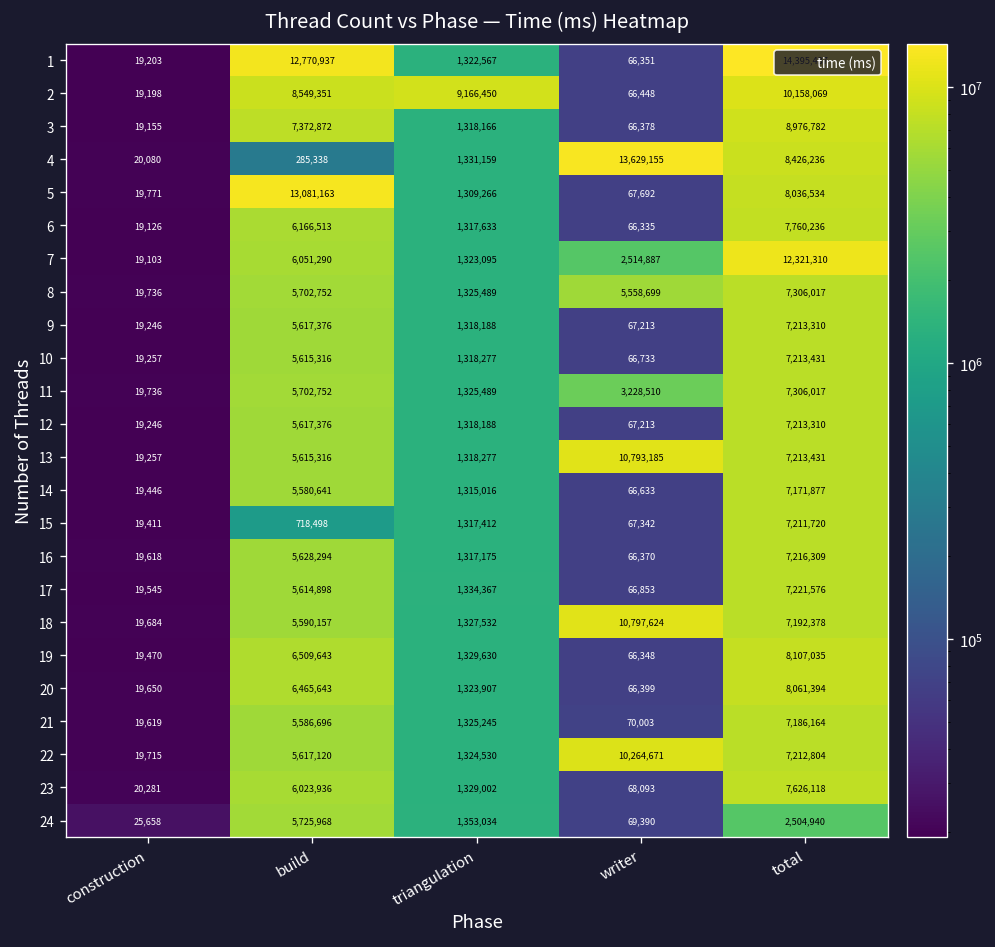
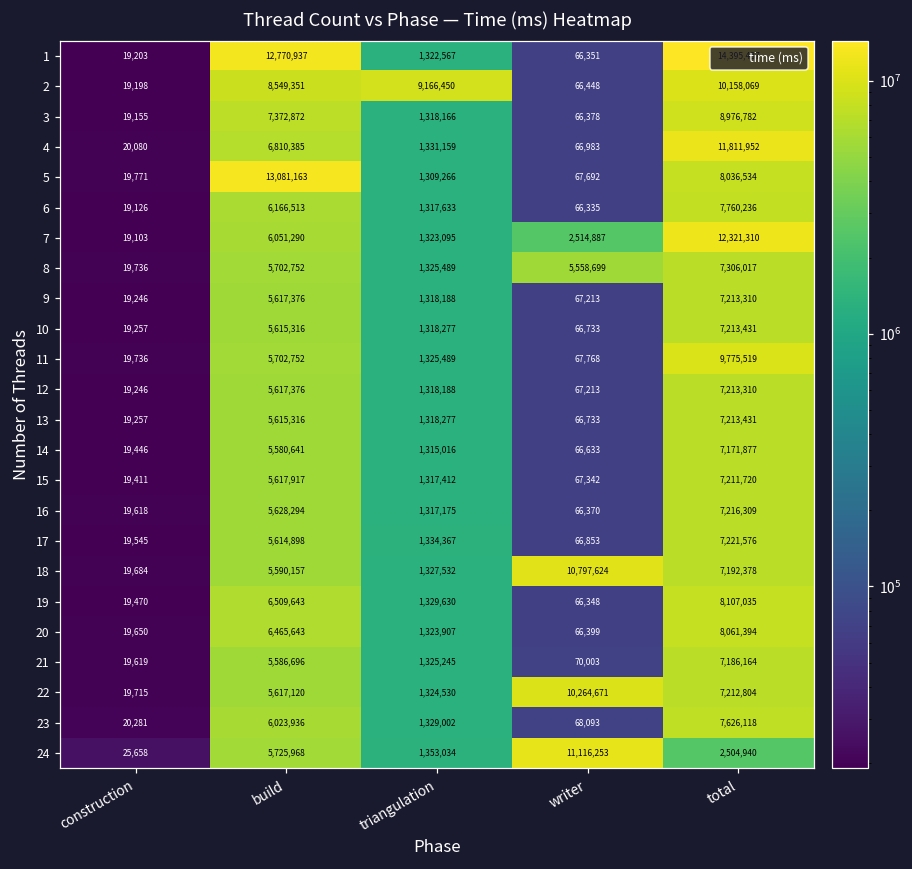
  {
    "1": {
      "construction": "19,203",
      "build": "12,770,937",
      "triangulation": "1,322,567",
      "writer": "66,351"
    },
    "2": {
      "construction": "19,198",
      "build": "8,549,351",
      "triangulation": "9,166,450",
      "writer": "66,448",
      "total": "10,158,069"
    },
    "3": {
      "construction": "19,155",
      "build": "7,372,872",
      "triangulation": "1,318,166",
      "writer": "66,378",
      "total": "8,976,782"
    },
    "4": {
      "construction": "20,080",
-     "build": "285,338",
+     "build": "6,810,385",
      "triangulation": "1,331,159",
-     "writer": "13,629,155",
-     "total": "8,426,236"
+     "writer": "66,983",
+     "total": "11,811,952"
    },
    "5": {
      "construction": "19,771",
      "build": "13,081,163",
      "triangulation": "1,309,266",
      "writer": "67,692",
      "total": "8,036,534"
    },
    "6": {
      "construction": "19,126",
      "build": "6,166,513",
      "triangulation": "1,317,633",
      "writer": "66,335",
      "total": "7,760,236"
    },
    "7": {
      "construction": "19,103",
      "build": "6,051,290",
      "triangulation": "1,323,095",
      "writer": "2,514,887",
      "total": "12,321,310"
    },
    "8": {
      "construction": "19,736",
      "build": "5,702,752",
      "triangulation": "1,325,489",
      "writer": "5,558,699",
      "total": "7,306,017"
    },
    "9": {
      "construction": "19,246",
      "build": "5,617,376",
      "triangulation": "1,318,188",
      "writer": "67,213",
      "total": "7,213,310"
    },
    "10": {
      "construction": "19,257",
      "build": "5,615,316",
      "triangulation": "1,318,277",
      "writer": "66,733",
      "total": "7,213,431"
    },
    "11": {
      "construction": "19,736",
      "build": "5,702,752",
      "triangulation": "1,325,489",
-     "writer": "3,228,510",
-     "total": "7,306,017"
+     "writer": "67,768",
+     "total": "9,775,519"
    },
    "12": {
      "construction": "19,246",
      "build": "5,617,376",
      "triangulation": "1,318,188",
      "writer": "67,213",
      "total": "7,213,310"
    },
    "13": {
      "construction": "19,257",
      "build": "5,615,316",
      "triangulation": "1,318,277",
-     "writer": "10,793,185",
+     "writer": "66,733",
      "total": "7,213,431"
    },
    "14": {
      "construction": "19,446",
      "build": "5,580,641",
      "triangulation": "1,315,016",
      "writer": "66,633",
      "total": "7,171,877"
    },
    "15": {
      "construction": "19,411",
-     "build": "718,498",
+     "build": "5,617,917",
      "triangulation": "1,317,412",
      "writer": "67,342",
      "total": "7,211,720"
    },
    "16": {
      "construction": "19,618",
      "build": "5,628,294",
      "triangulation": "1,317,175",
      "writer": "66,370",
      "total": "7,216,309"
    },
    "17": {
      "construction": "19,545",
      "build": "5,614,898",
      "triangulation": "1,334,367",
      "writer": "66,853",
      "total": "7,221,576"
    },
    "18": {
      "construction": "19,684",
      "build": "5,590,157",
      "triangulation": "1,327,532",
      "writer": "10,797,624",
      "total": "7,192,378"
    },
    "19": {
      "construction": "19,470",
      "build": "6,509,643",
      "triangulation": "1,329,630",
      "writer": "66,348",
      "total": "8,107,035"
    },
    "20": {
      "construction": "19,650",
      "build": "6,465,643",
      "triangulation": "1,323,907",
      "writer": "66,399",
      "total": "8,061,394"
    },
    "21": {
      "construction": "19,619",
      "build": "5,586,696",
      "triangulation": "1,325,245",
      "writer": "70,003",
      "total": "7,186,164"
    },
    "22": {
      "construction": "19,715",
      "build": "5,617,120",
      "triangulation": "1,324,530",
      "writer": "10,264,671",
      "total": "7,212,804"
    },
    "23": {
      "construction": "20,281",
      "build": "6,023,936",
      "triangulation": "1,329,002",
      "writer": "68,093",
      "total": "7,626,118"
    },
    "24": {
      "construction": "25,658",
      "build": "5,725,968",
      "triangulation": "1,353,034",
-     "writer": "69,390",
+     "writer": "11,116,253",
      "total": "2,504,940"
    }
  }
